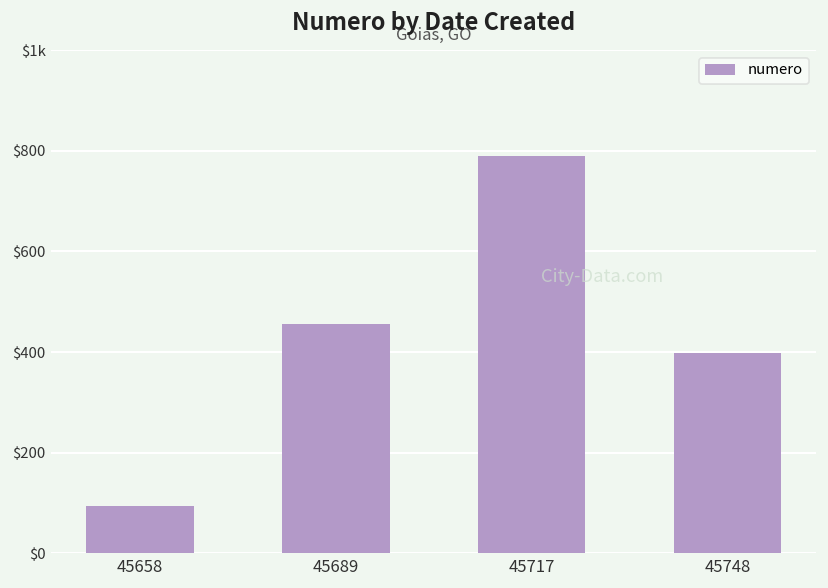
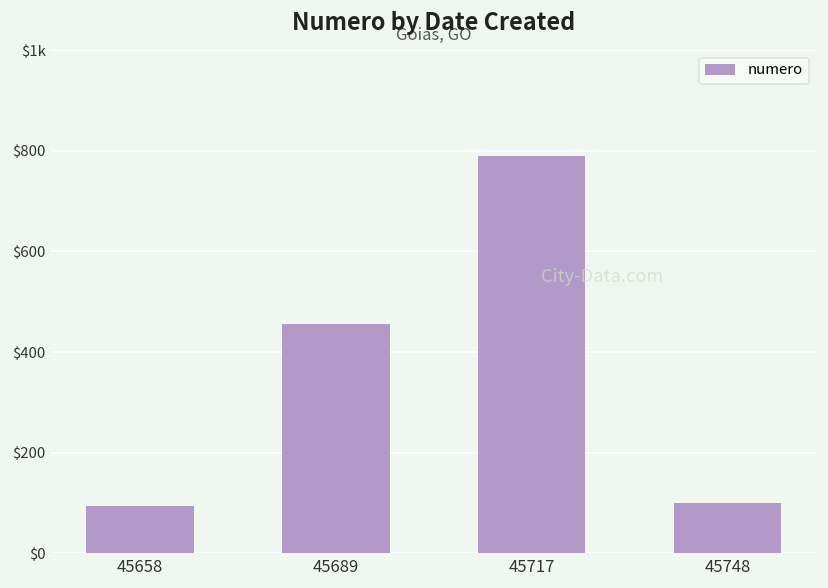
  {
    "45658": "$90",
    "45689": "$460",
    "45717": "$790",
-   "45748": "$400"
+   "45748": "$100"
  }
